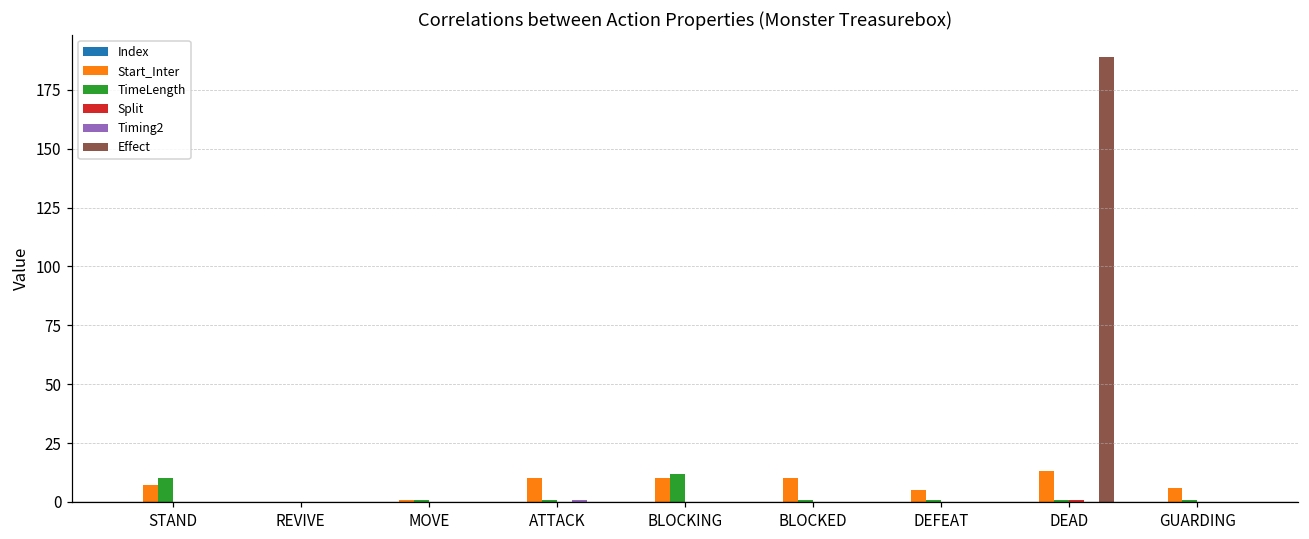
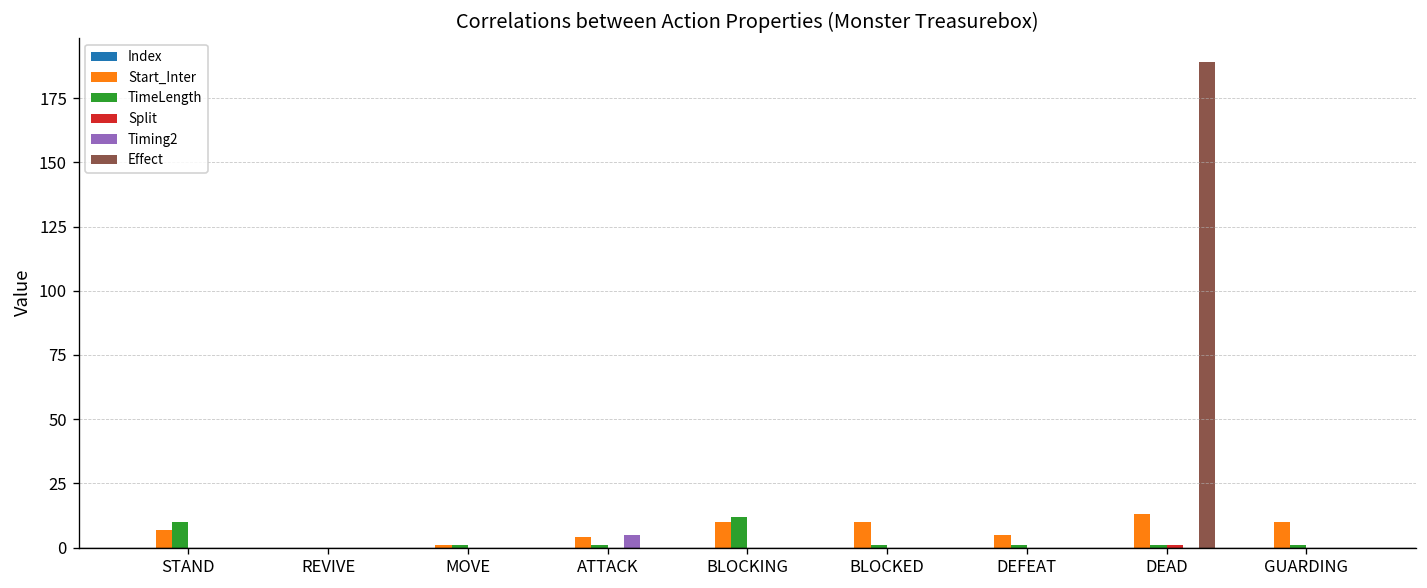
  {
    "Index": {
      "STAND": 0,
      "REVIVE": 0,
      "MOVE": 0,
      "ATTACK": 0,
      "BLOCKING": 0,
      "BLOCKED": 0,
      "DEFEAT": 0,
      "DEAD": 0,
      "GUARDING": 0
    },
    "Start_Inter": {
      "STAND": 7,
      "REVIVE": 0,
-     "ATTACK": 10,
+     "ATTACK": 4,
      "BLOCKING": 10,
      "BLOCKED": 10,
      "DEFEAT": 5,
      "DEAD": 13,
-     "GUARDING": 6
+     "GUARDING": 10
    },
    "TimeLength": {
      "STAND": 10,
      "REVIVE": 0,
      "BLOCKING": 12
    },
    "Split": {
      "STAND": 0,
      "REVIVE": 0,
      "MOVE": 0,
      "ATTACK": 0,
      "BLOCKING": 0,
      "BLOCKED": 0,
      "DEFEAT": 0,
      "GUARDING": 0
    },
    "Timing2": {
      "STAND": 0,
      "REVIVE": 0,
      "MOVE": 0,
-     "ATTACK": 1,
+     "ATTACK": 5,
      "BLOCKING": 0,
      "BLOCKED": 0,
      "DEFEAT": 0,
      "DEAD": 0,
      "GUARDING": 0
    },
    "Effect": {
      "STAND": 0,
      "REVIVE": 0,
      "MOVE": 0,
      "ATTACK": 0,
      "BLOCKING": 0,
      "BLOCKED": 0,
      "DEFEAT": 0,
      "DEAD": 189,
      "GUARDING": 0
    }
  }
